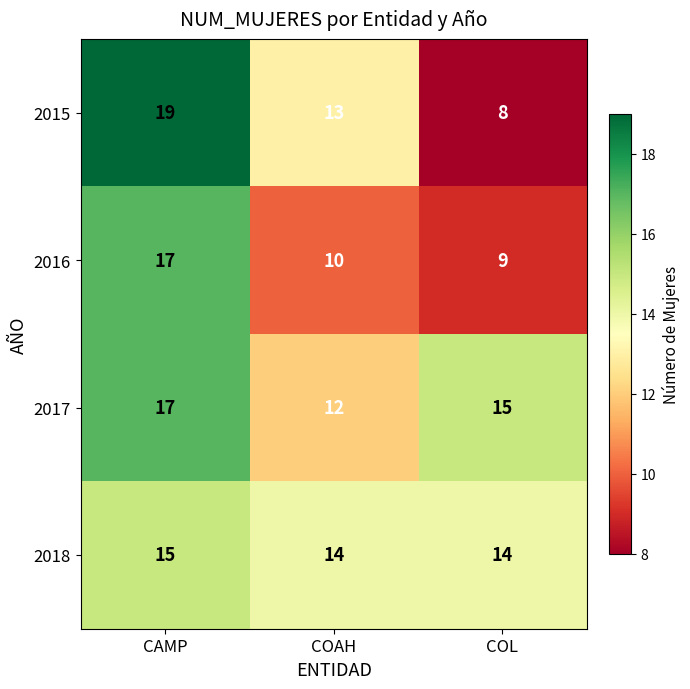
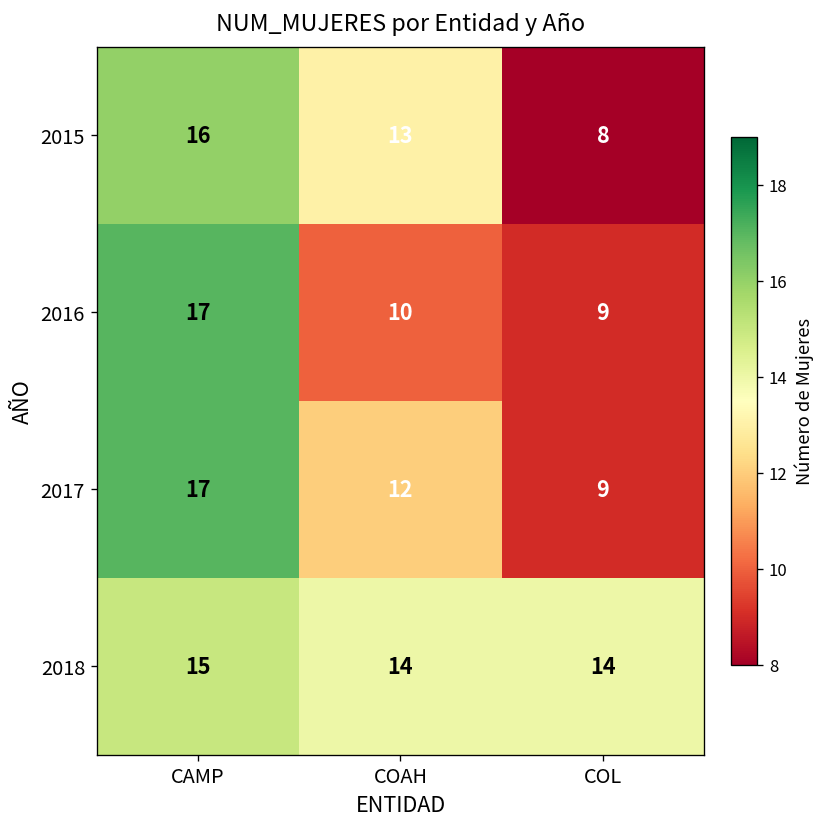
  {
    "2015": {
-     "CAMP": 19,
+     "CAMP": 16,
      "COAH": 13,
      "COL": 8
    },
    "2016": {
      "CAMP": 17,
      "COAH": 10,
      "COL": 9
    },
    "2017": {
      "CAMP": 17,
      "COAH": 12,
-     "COL": 15
+     "COL": 9
    },
    "2018": {
      "CAMP": 15,
      "COAH": 14,
      "COL": 14
    }
  }
